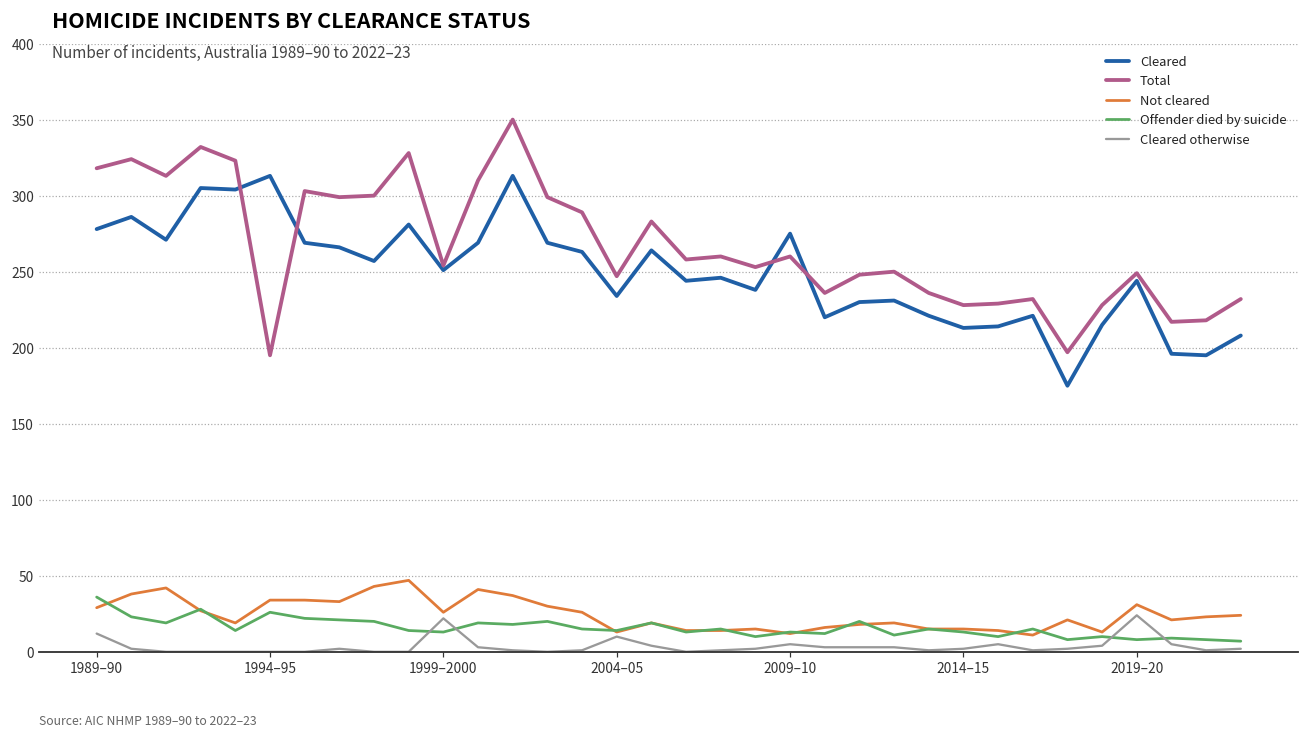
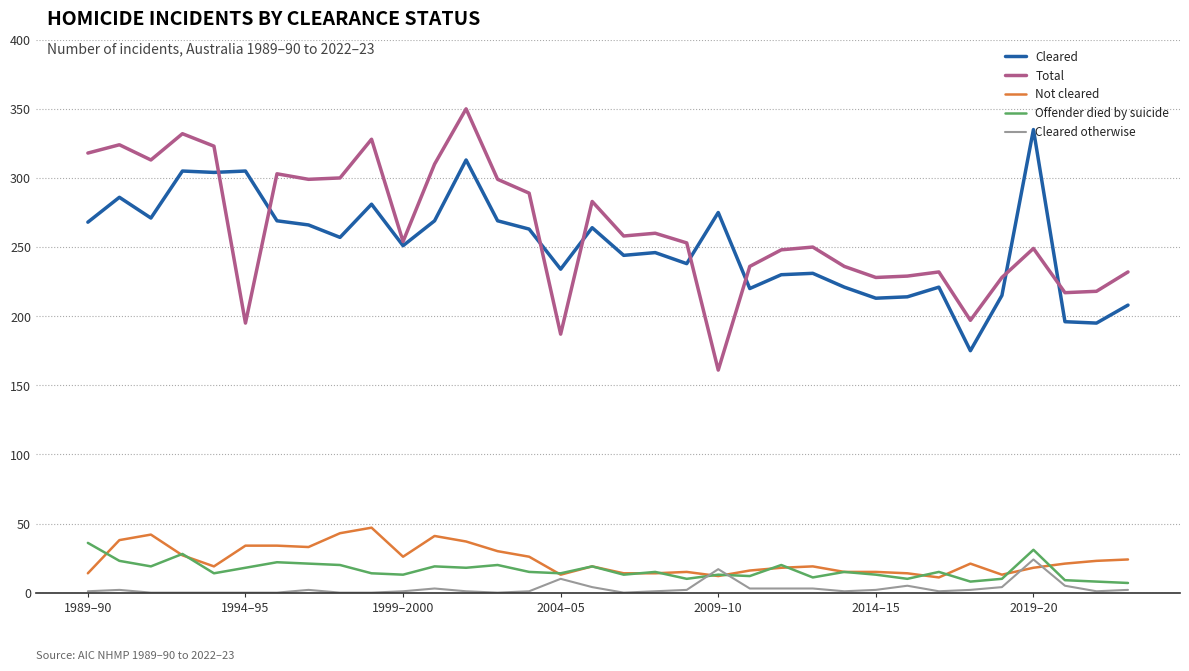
  {
    "Cleared": {
-     "1989–90": 278,
-     "1994–95": 313,
+     "1989–90": 268,
+     "1994–95": 305,
      "1999–2000": 251,
      "2004–05": 234,
      "2009–10": 275,
      "2014–15": 213,
-     "2019–20": 244
+     "2019–20": 335
    },
    "Total": {
      "1989–90": 318,
      "1994–95": 195,
      "1999–2000": 254,
-     "2004–05": 247,
-     "2009–10": 260,
+     "2004–05": 187,
+     "2009–10": 161,
      "2014–15": 228,
      "2019–20": 249
    },
    "Not cleared": {
-     "1989–90": 29,
+     "1989–90": 14,
      "1994–95": 34,
      "1999–2000": 26,
      "2014–15": 15,
-     "2019–20": 31
+     "2019–20": 18
    },
    "Offender died by suicide": {
      "1989–90": 36,
-     "1994–95": 26,
+     "1994–95": 18,
      "1999–2000": 13,
      "2014–15": 13,
-     "2019–20": 8
+     "2019–20": 31
    },
    "Cleared otherwise": {
-     "1989–90": 12,
+     "1989–90": 1,
      "1994–95": 0,
-     "1999–2000": 22,
+     "1999–2000": 1,
      "2004–05": 10,
-     "2009–10": 5,
+     "2009–10": 17,
      "2014–15": 2,
      "2019–20": 24
    }
  }
